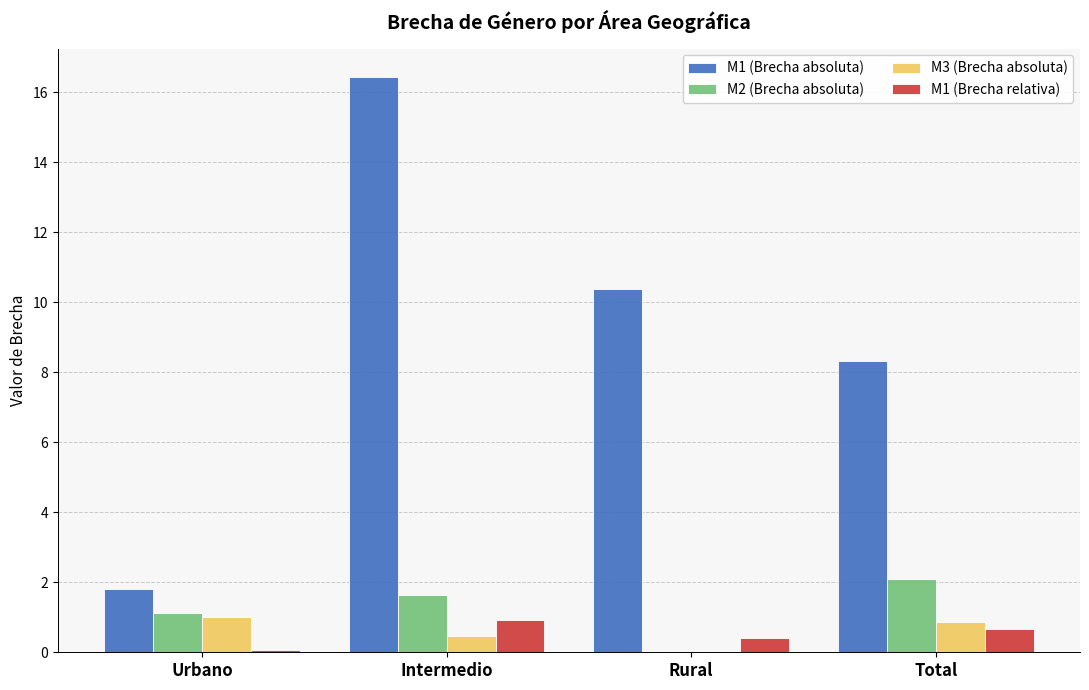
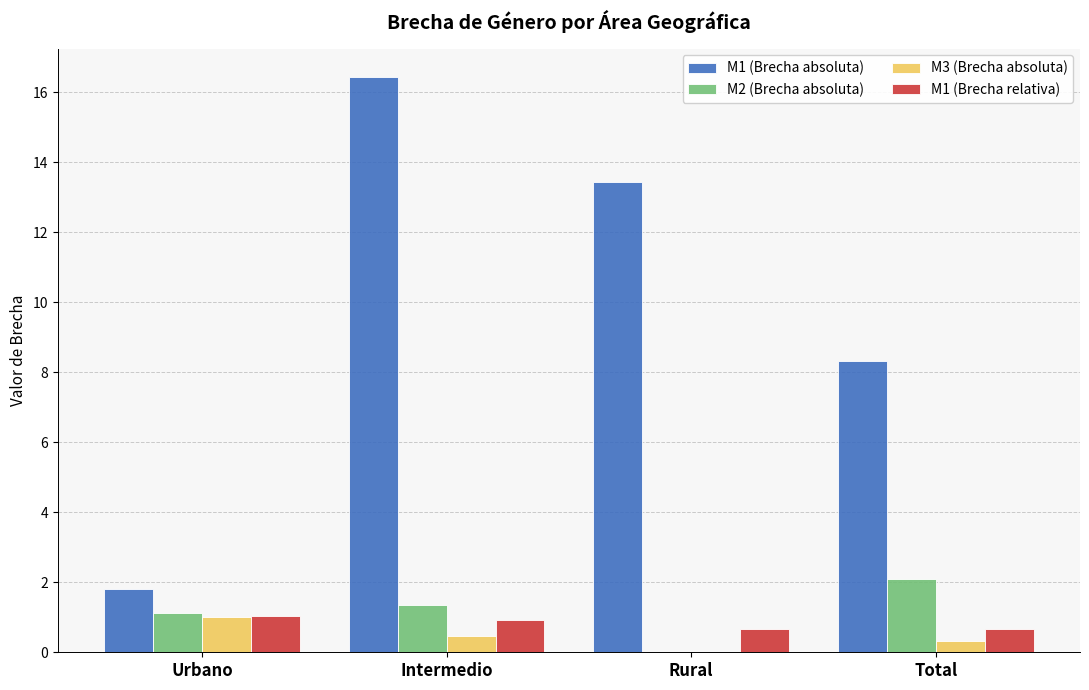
  {
    "M1 (Brecha absoluta)": {
      "Urbano": 1.8,
      "Intermedio": 16.4,
-     "Rural": 10.4,
+     "Rural": 13.4,
      "Total": 8.3
    },
    "M2 (Brecha absoluta)": {
      "Urbano": 1.1,
-     "Intermedio": 1.6,
+     "Intermedio": 1.4,
      "Rural": 0.0,
      "Total": 2.1
    },
    "M3 (Brecha absoluta)": {
      "Urbano": 1.0,
      "Intermedio": 0.5,
      "Rural": 0.0,
-     "Total": 0.9
+     "Total": 0.3
    },
    "M1 (Brecha relativa)": {
-     "Urbano": 0.1,
+     "Urbano": 1.0,
      "Intermedio": 0.9,
-     "Rural": 0.4,
+     "Rural": 0.7,
      "Total": 0.7
    }
  }
